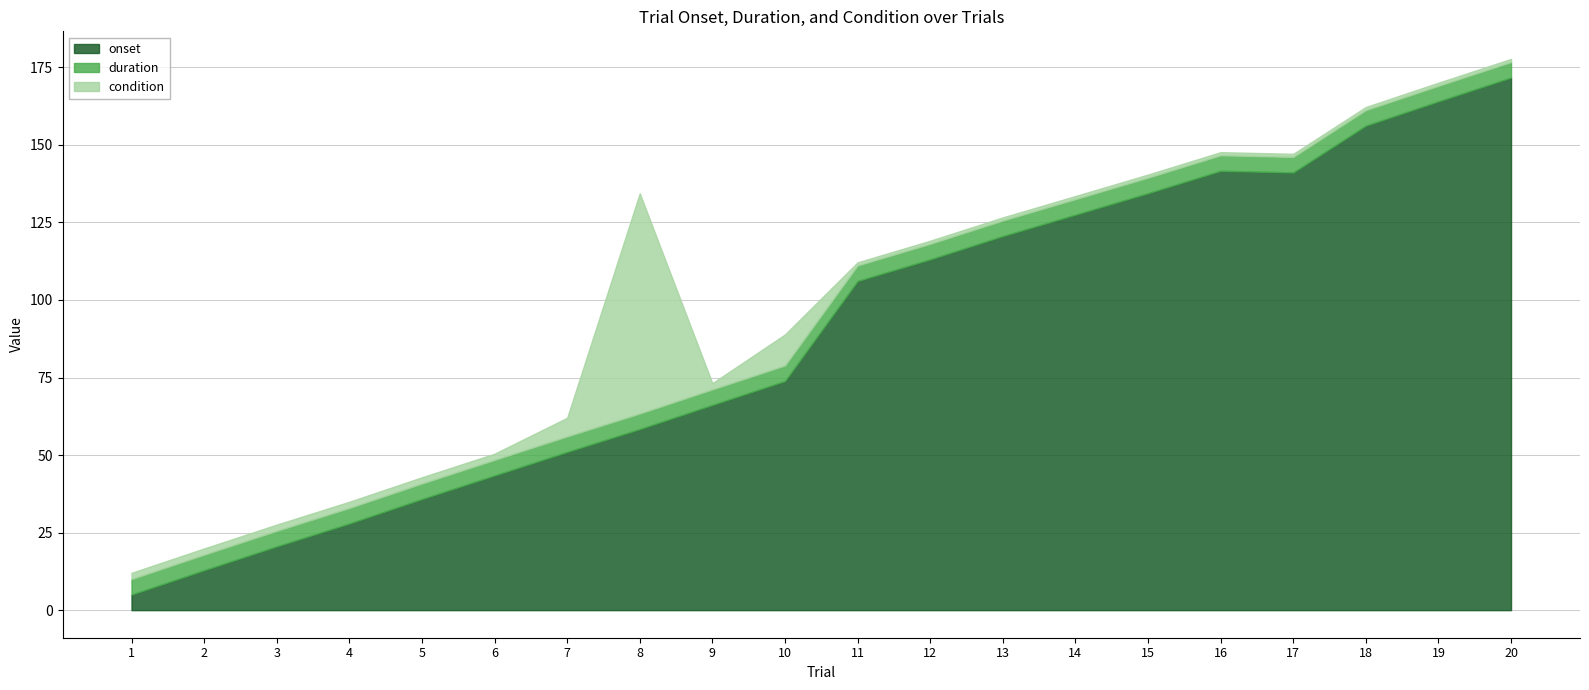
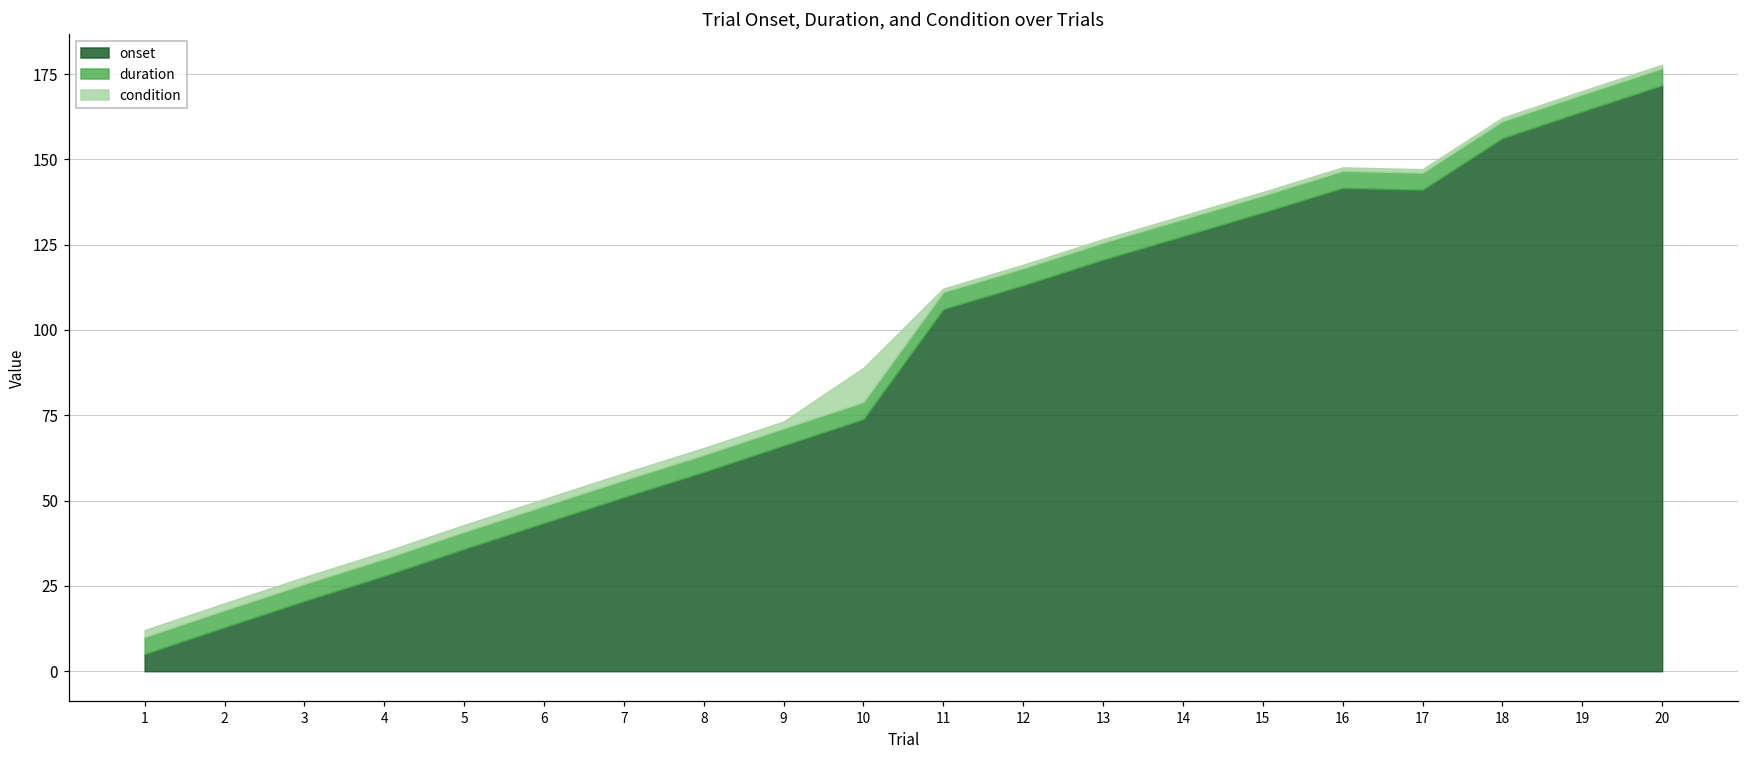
  {
    "onset": {
      "1": 5,
      "2": 13,
      "3": 21,
      "4": 28,
      "5": 36,
      "6": 43,
      "7": 51,
      "8": 58,
      "9": 66,
      "10": 74,
      "11": 106,
      "12": 113,
      "13": 121,
      "14": 128,
      "15": 134,
      "16": 142,
      "17": 141,
      "18": 156,
      "19": 164,
      "20": 172
    },
    "duration": {
      "1": 5,
      "2": 5,
      "3": 5,
      "4": 5,
      "5": 5,
      "6": 5,
      "7": 5,
      "8": 5,
      "9": 5,
      "10": 5,
      "11": 5,
      "12": 5,
      "13": 5,
      "14": 5,
      "15": 5,
      "16": 5,
      "17": 5,
      "18": 5,
      "19": 5,
      "20": 5
    },
    "condition": {
      "1": 2,
      "2": 2,
      "3": 2,
      "4": 2,
      "5": 2,
      "6": 2,
-     "7": 6,
-     "8": 71,
+     "7": 2,
+     "8": 2,
      "9": 2,
      "10": 10,
      "11": 1,
      "12": 1,
      "13": 1,
      "14": 1,
      "15": 1,
      "16": 1,
      "17": 1,
      "18": 1,
      "19": 1,
      "20": 1
    }
  }
